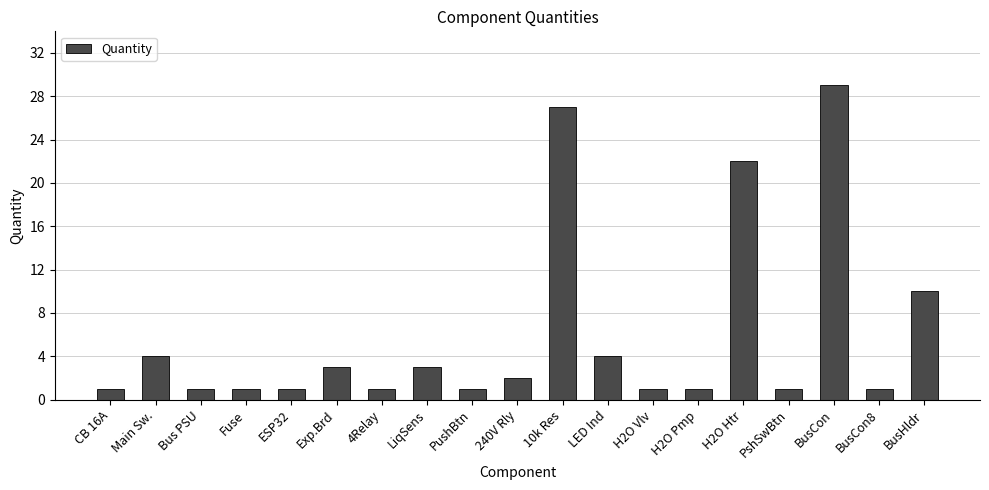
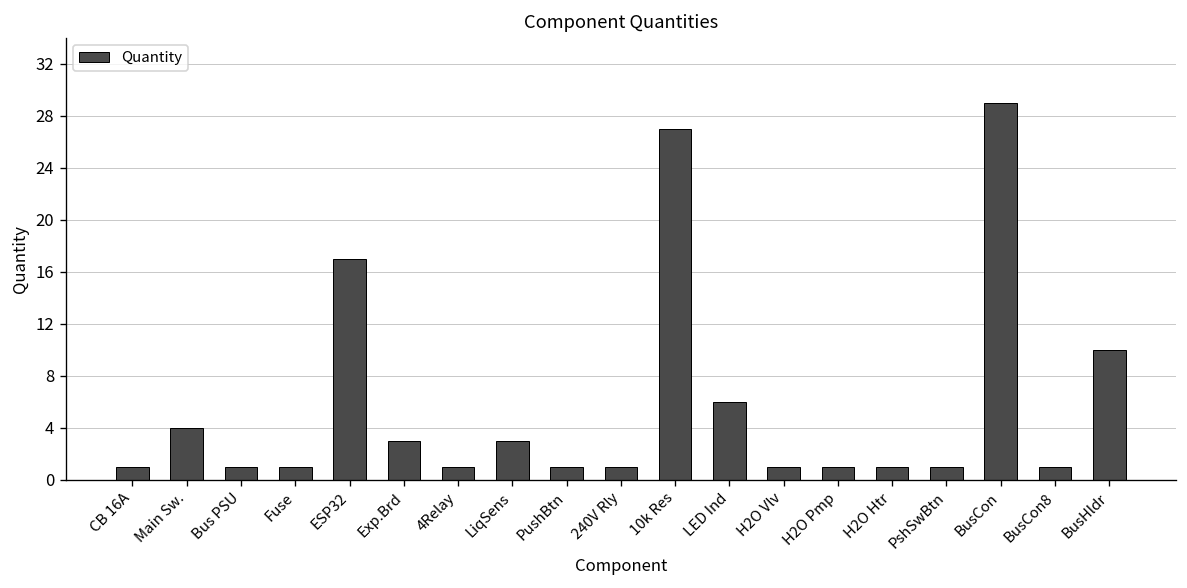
  {
    "CB 16A": 1,
    "Main Sw.": 4,
    "Bus PSU": 1,
    "Fuse": 1,
-   "ESP32": 1,
+   "ESP32": 17,
    "Exp.Brd": 3,
    "4Relay": 1,
    "LiqSens": 3,
    "PushBtn": 1,
-   "240V Rly": 2,
+   "240V Rly": 1,
    "10k Res": 27,
-   "LED Ind": 4,
+   "LED Ind": 6,
    "H2O Vlv": 1,
    "H2O Pmp": 1,
-   "H2O Htr": 22,
+   "H2O Htr": 1,
    "PshSwBtn": 1,
    "BusCon": 29,
    "BusCon8": 1,
    "BusHldr": 10
  }
